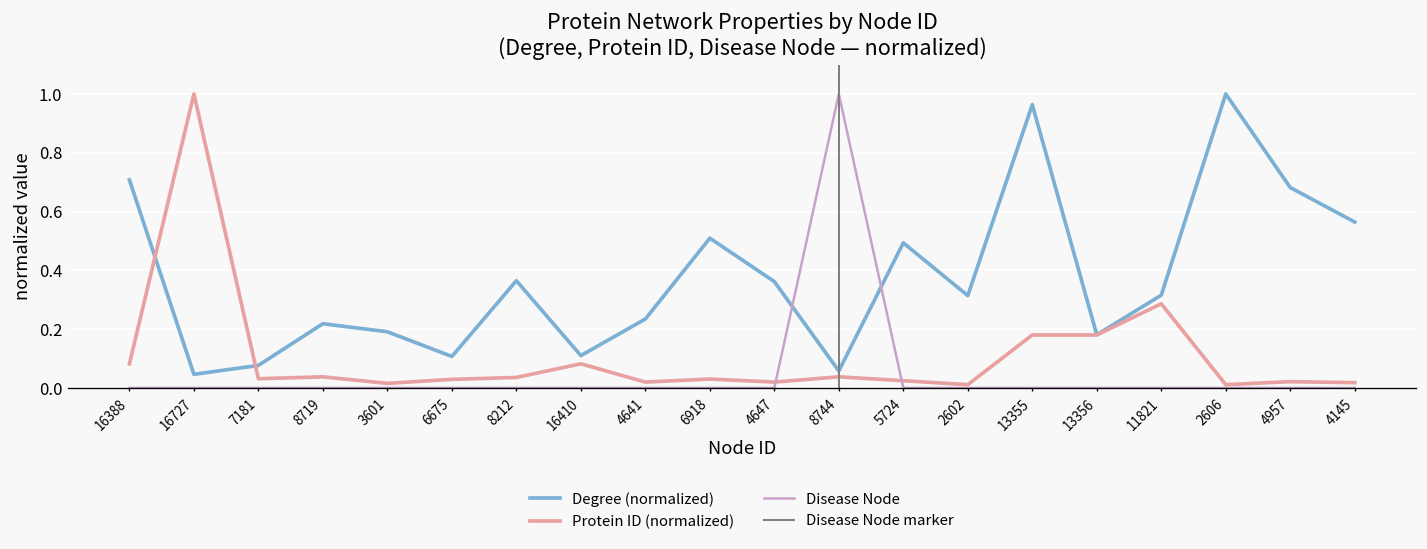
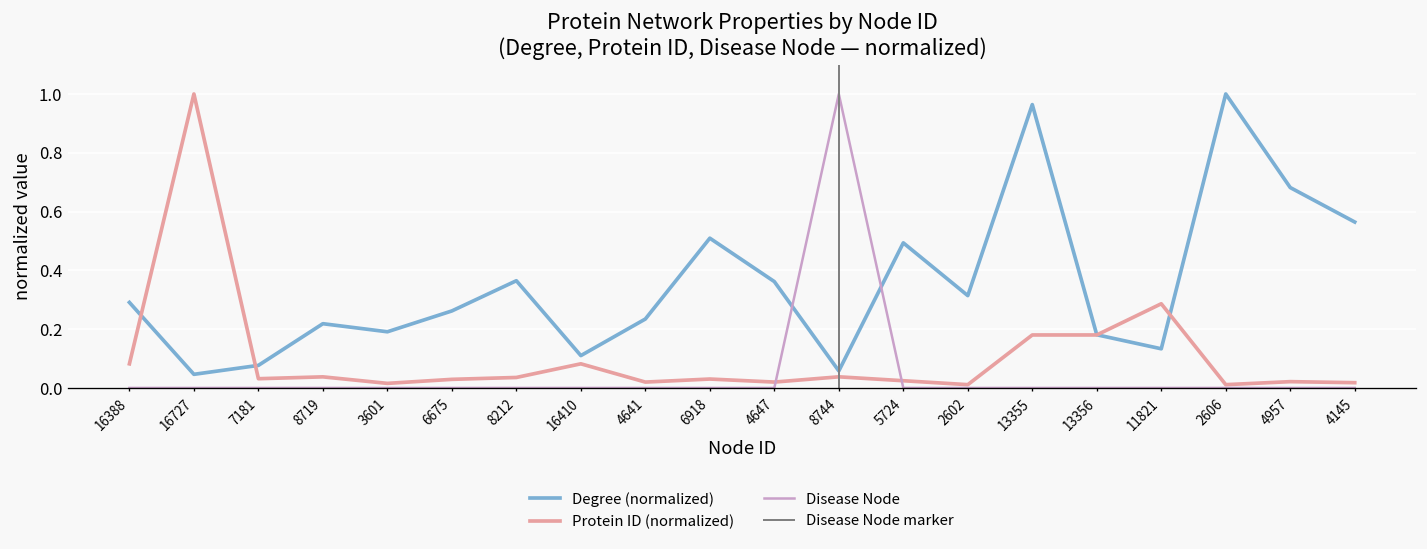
  {
    "Degree (normalized)": {
-     "16388": 0.71,
+     "16388": 0.29,
      "16727": 0.05,
      "7181": 0.08,
      "8719": 0.22,
      "3601": 0.19,
-     "6675": 0.11,
+     "6675": 0.26,
      "8212": 0.36,
      "16410": 0.11,
      "4641": 0.23,
      "6918": 0.51,
      "4647": 0.36,
      "8744": 0.06,
      "5724": 0.49,
      "2602": 0.31,
      "13355": 0.96,
-     "11821": 0.32,
+     "11821": 0.13,
      "2606": 1.00,
      "4957": 0.68,
      "4145": 0.56
    }
  }
